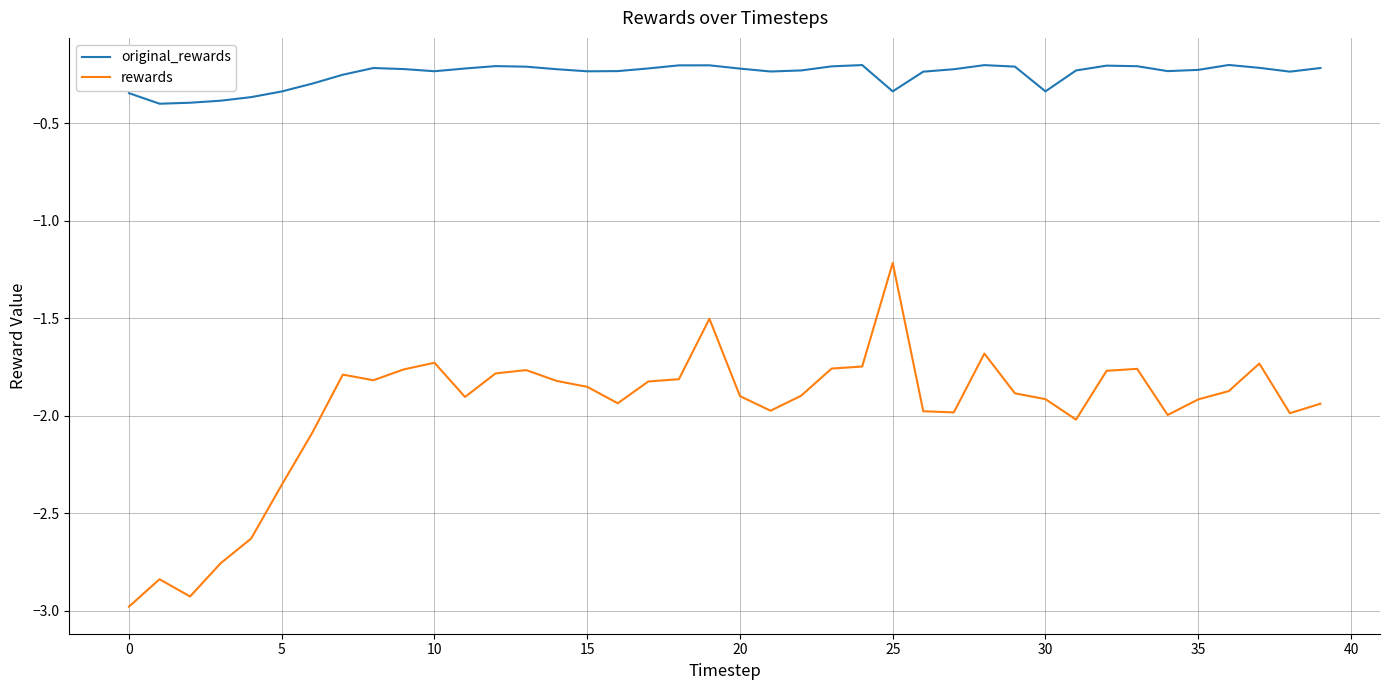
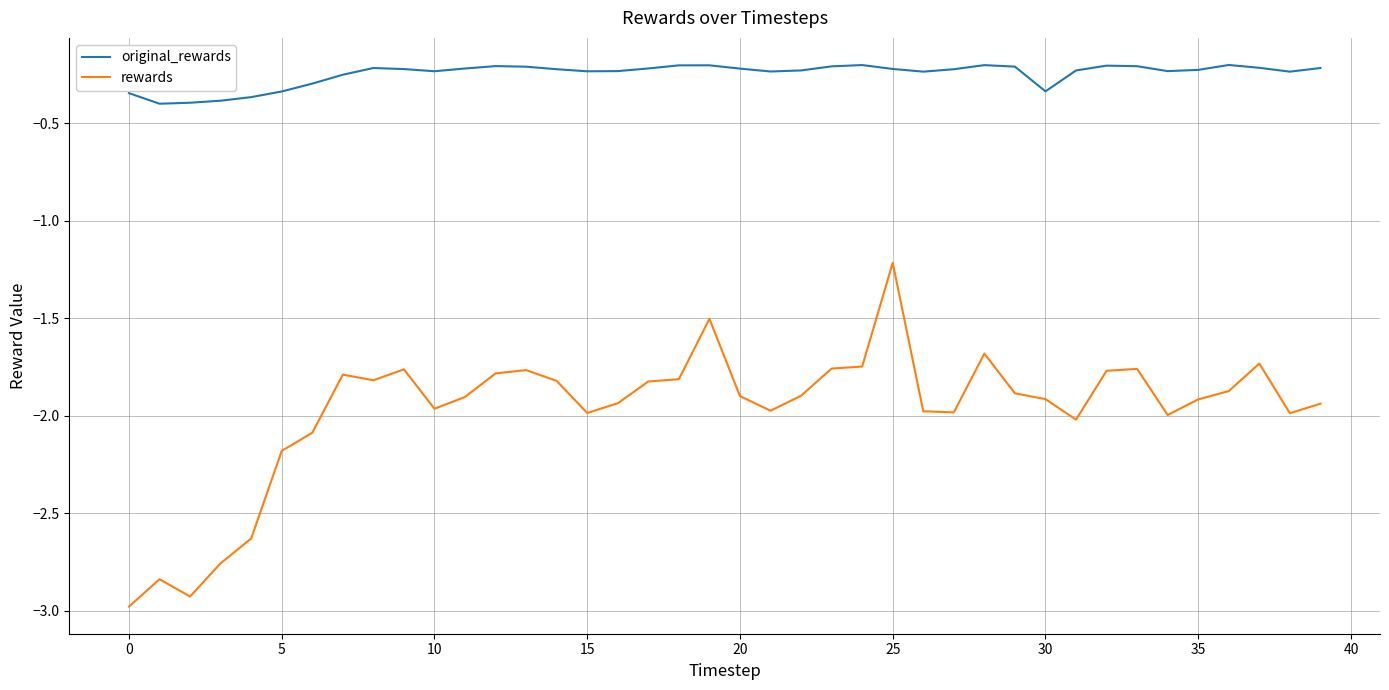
  {
    "original_rewards": {
      "0": -0.35,
      "5": -0.34,
      "10": -0.23,
      "15": -0.23,
      "20": -0.22,
-     "25": -0.34,
+     "25": -0.22,
      "30": -0.34,
      "35": -0.23
    },
    "rewards": {
      "0": -2.98,
-     "5": -2.36,
-     "10": -1.73,
-     "15": -1.85,
+     "5": -2.18,
+     "10": -1.96,
+     "15": -1.99,
      "20": -1.90,
      "25": -1.22,
      "30": -1.92,
      "35": -1.92
    }
  }
